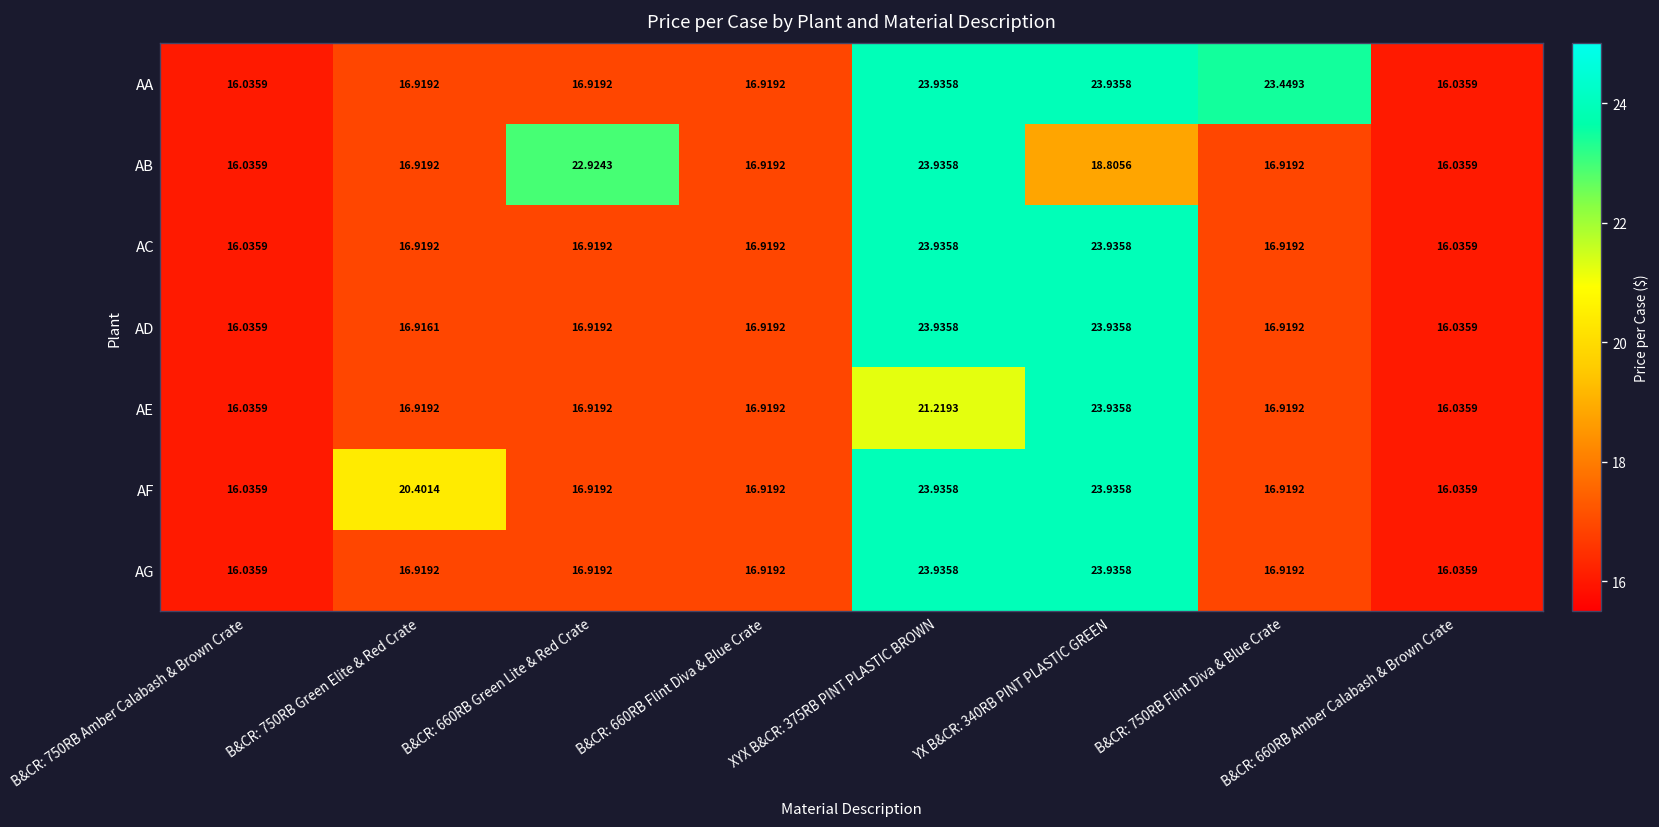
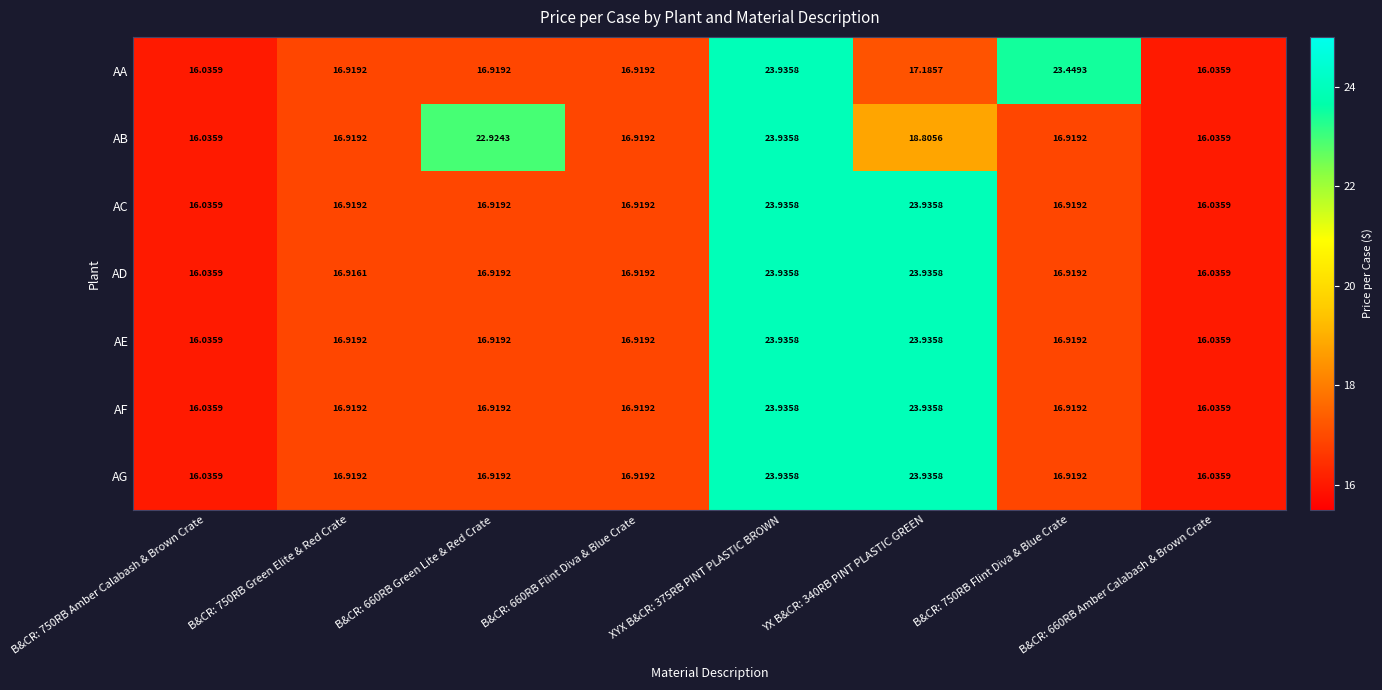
  {
    "AA": {
      "B&CR: 750RB Amber Calabash & Brown Crate": 16.0359,
      "B&CR: 750RB Green Elite & Red Crate": 16.9192,
      "B&CR: 660RB Green Lite & Red Crate": 16.9192,
      "B&CR: 660RB Flint Diva & Blue Crate": 16.9192,
      "XYX B&CR: 375RB PINT PLASTIC BROWN": 23.9358,
-     "YX B&CR: 340RB PINT PLASTIC GREEN": 23.9358,
+     "YX B&CR: 340RB PINT PLASTIC GREEN": 17.1857,
      "B&CR: 750RB Flint Diva & Blue Crate": 23.4493,
      "B&CR: 660RB Amber Calabash & Brown Crate": 16.0359
    },
    "AB": {
      "B&CR: 750RB Amber Calabash & Brown Crate": 16.0359,
      "B&CR: 750RB Green Elite & Red Crate": 16.9192,
      "B&CR: 660RB Green Lite & Red Crate": 22.9243,
      "B&CR: 660RB Flint Diva & Blue Crate": 16.9192,
      "XYX B&CR: 375RB PINT PLASTIC BROWN": 23.9358,
      "YX B&CR: 340RB PINT PLASTIC GREEN": 18.8056,
      "B&CR: 750RB Flint Diva & Blue Crate": 16.9192,
      "B&CR: 660RB Amber Calabash & Brown Crate": 16.0359
    },
    "AC": {
      "B&CR: 750RB Amber Calabash & Brown Crate": 16.0359,
      "B&CR: 750RB Green Elite & Red Crate": 16.9192,
      "B&CR: 660RB Green Lite & Red Crate": 16.9192,
      "B&CR: 660RB Flint Diva & Blue Crate": 16.9192,
      "XYX B&CR: 375RB PINT PLASTIC BROWN": 23.9358,
      "YX B&CR: 340RB PINT PLASTIC GREEN": 23.9358,
      "B&CR: 750RB Flint Diva & Blue Crate": 16.9192,
      "B&CR: 660RB Amber Calabash & Brown Crate": 16.0359
    },
    "AD": {
      "B&CR: 750RB Amber Calabash & Brown Crate": 16.0359,
      "B&CR: 750RB Green Elite & Red Crate": 16.9161,
      "B&CR: 660RB Green Lite & Red Crate": 16.9192,
      "B&CR: 660RB Flint Diva & Blue Crate": 16.9192,
      "XYX B&CR: 375RB PINT PLASTIC BROWN": 23.9358,
      "YX B&CR: 340RB PINT PLASTIC GREEN": 23.9358,
      "B&CR: 750RB Flint Diva & Blue Crate": 16.9192,
      "B&CR: 660RB Amber Calabash & Brown Crate": 16.0359
    },
    "AE": {
      "B&CR: 750RB Amber Calabash & Brown Crate": 16.0359,
      "B&CR: 750RB Green Elite & Red Crate": 16.9192,
      "B&CR: 660RB Green Lite & Red Crate": 16.9192,
      "B&CR: 660RB Flint Diva & Blue Crate": 16.9192,
-     "XYX B&CR: 375RB PINT PLASTIC BROWN": 21.2193,
+     "XYX B&CR: 375RB PINT PLASTIC BROWN": 23.9358,
      "YX B&CR: 340RB PINT PLASTIC GREEN": 23.9358,
      "B&CR: 750RB Flint Diva & Blue Crate": 16.9192,
      "B&CR: 660RB Amber Calabash & Brown Crate": 16.0359
    },
    "AF": {
      "B&CR: 750RB Amber Calabash & Brown Crate": 16.0359,
-     "B&CR: 750RB Green Elite & Red Crate": 20.4014,
+     "B&CR: 750RB Green Elite & Red Crate": 16.9192,
      "B&CR: 660RB Green Lite & Red Crate": 16.9192,
      "B&CR: 660RB Flint Diva & Blue Crate": 16.9192,
      "XYX B&CR: 375RB PINT PLASTIC BROWN": 23.9358,
      "YX B&CR: 340RB PINT PLASTIC GREEN": 23.9358,
      "B&CR: 750RB Flint Diva & Blue Crate": 16.9192,
      "B&CR: 660RB Amber Calabash & Brown Crate": 16.0359
    },
    "AG": {
      "B&CR: 750RB Amber Calabash & Brown Crate": 16.0359,
      "B&CR: 750RB Green Elite & Red Crate": 16.9192,
      "B&CR: 660RB Green Lite & Red Crate": 16.9192,
      "B&CR: 660RB Flint Diva & Blue Crate": 16.9192,
      "XYX B&CR: 375RB PINT PLASTIC BROWN": 23.9358,
      "YX B&CR: 340RB PINT PLASTIC GREEN": 23.9358,
      "B&CR: 750RB Flint Diva & Blue Crate": 16.9192,
      "B&CR: 660RB Amber Calabash & Brown Crate": 16.0359
    }
  }
